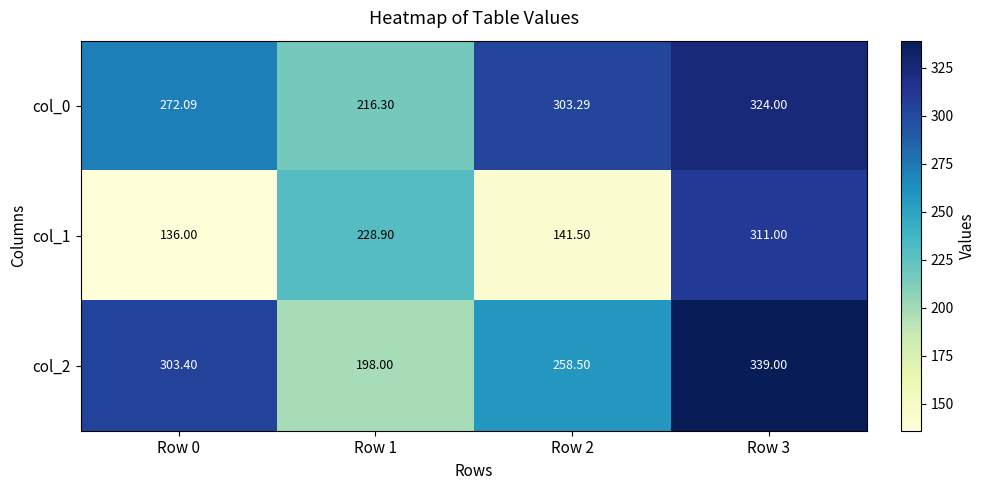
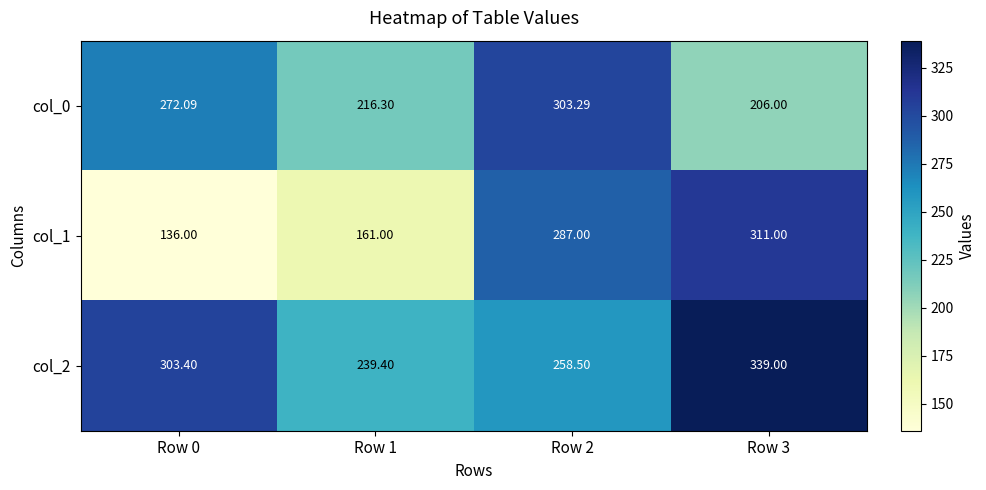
  {
    "col_0": {
      "Row 0": 272.09,
      "Row 1": 216.30,
      "Row 2": 303.29,
-     "Row 3": 324.00
+     "Row 3": 206.00
    },
    "col_1": {
      "Row 0": 136.00,
-     "Row 1": 228.90,
-     "Row 2": 141.50,
+     "Row 1": 161.00,
+     "Row 2": 287.00,
      "Row 3": 311.00
    },
    "col_2": {
      "Row 0": 303.40,
-     "Row 1": 198.00,
+     "Row 1": 239.40,
      "Row 2": 258.50,
      "Row 3": 339.00
    }
  }
